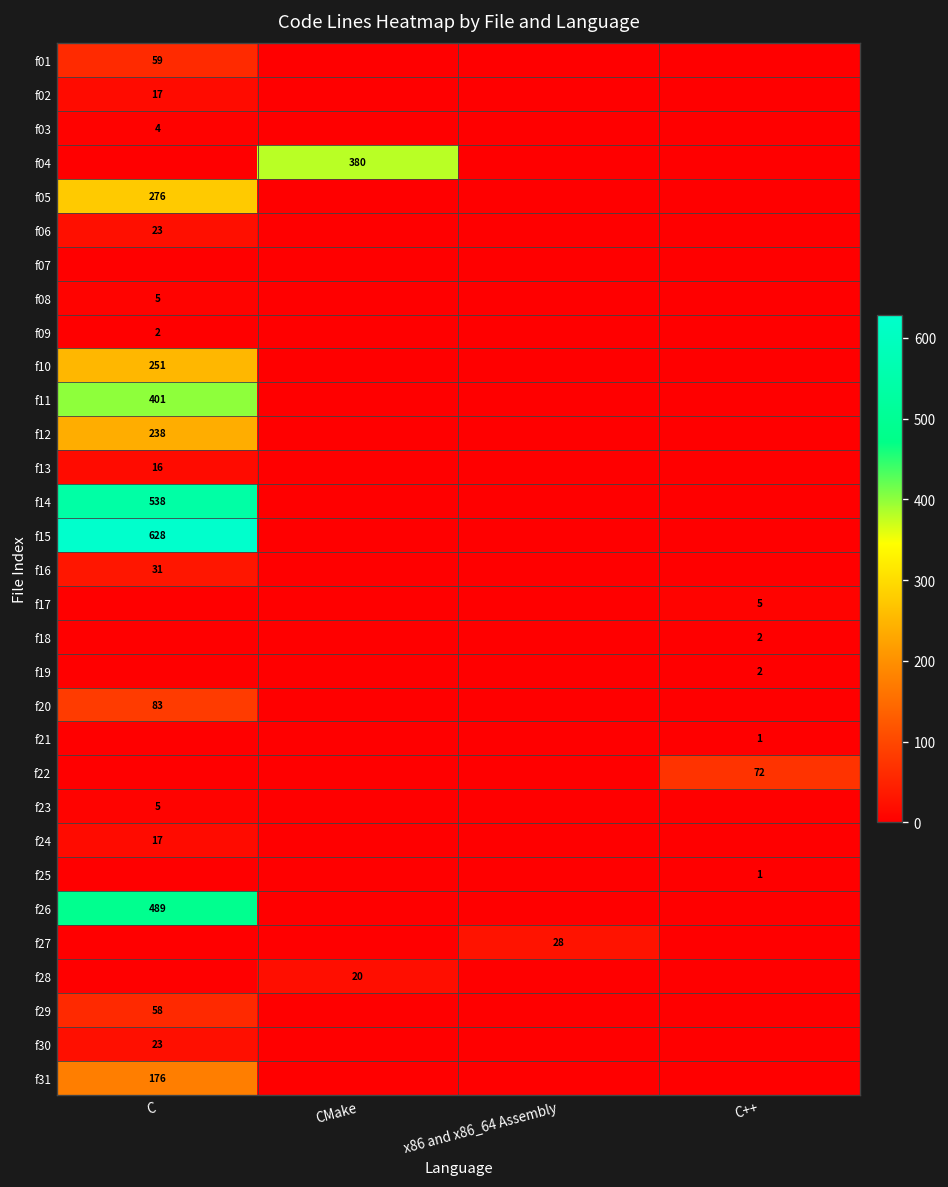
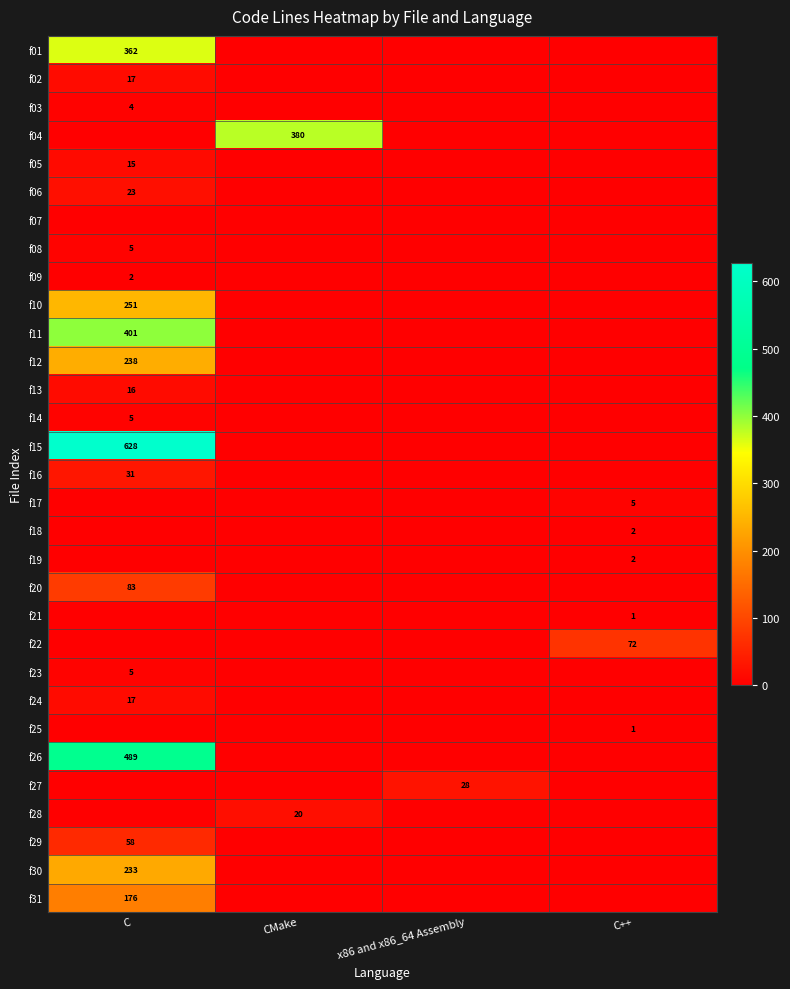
  {
    "f01": {
-     "C": 59
+     "C": 362
    },
    "f02": {
      "C": 17
    },
    "f03": {
      "C": 4
    },
    "f04": {
      "CMake": 380
    },
    "f05": {
-     "C": 276
+     "C": 15
    },
    "f06": {
      "C": 23
    },
    "f08": {
      "C": 5
    },
    "f09": {
      "C": 2
    },
    "f10": {
      "C": 251
    },
    "f11": {
      "C": 401
    },
    "f12": {
      "C": 238
    },
    "f13": {
      "C": 16
    },
    "f14": {
-     "C": 538
+     "C": 5
    },
    "f15": {
      "C": 628
    },
    "f16": {
      "C": 31
    },
    "f17": {
      "C++": 5
    },
    "f18": {
      "C++": 2
    },
    "f19": {
      "C++": 2
    },
    "f20": {
      "C": 83
    },
    "f21": {
      "C++": 1
    },
    "f22": {
      "C++": 72
    },
    "f23": {
      "C": 5
    },
    "f24": {
      "C": 17
    },
    "f25": {
      "C++": 1
    },
    "f26": {
      "C": 489
    },
    "f27": {
      "x86 and x86_64 Assembly": 28
    },
    "f28": {
      "CMake": 20
    },
    "f29": {
      "C": 58
    },
    "f30": {
-     "C": 23
+     "C": 233
    },
    "f31": {
      "C": 176
    }
  }
